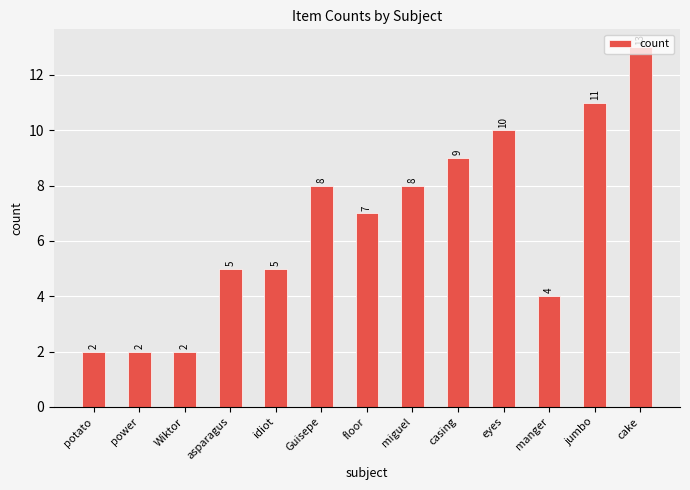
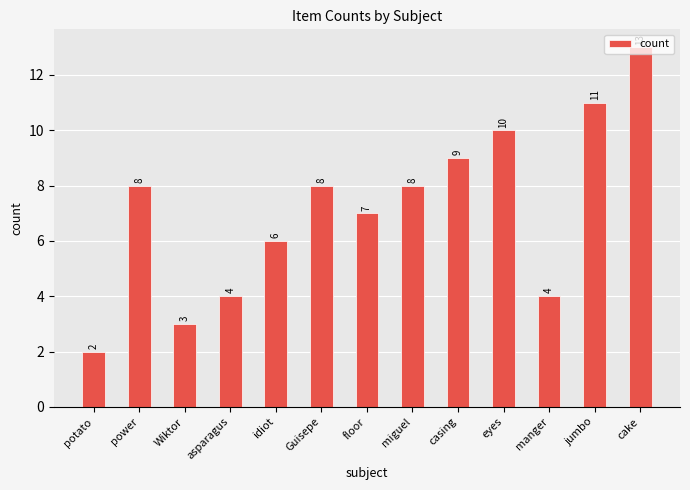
  {
    "potato": 2,
-   "power": 2,
-   "Wiktor": 2,
-   "asparagus": 5,
-   "idiot": 5,
+   "power": 8,
+   "Wiktor": 3,
+   "asparagus": 4,
+   "idiot": 6,
    "Guisepe": 8,
    "floor": 7,
    "miguel": 8,
    "casing": 9,
    "eyes": 10,
    "manger": 4,
    "jumbo": 11
  }
